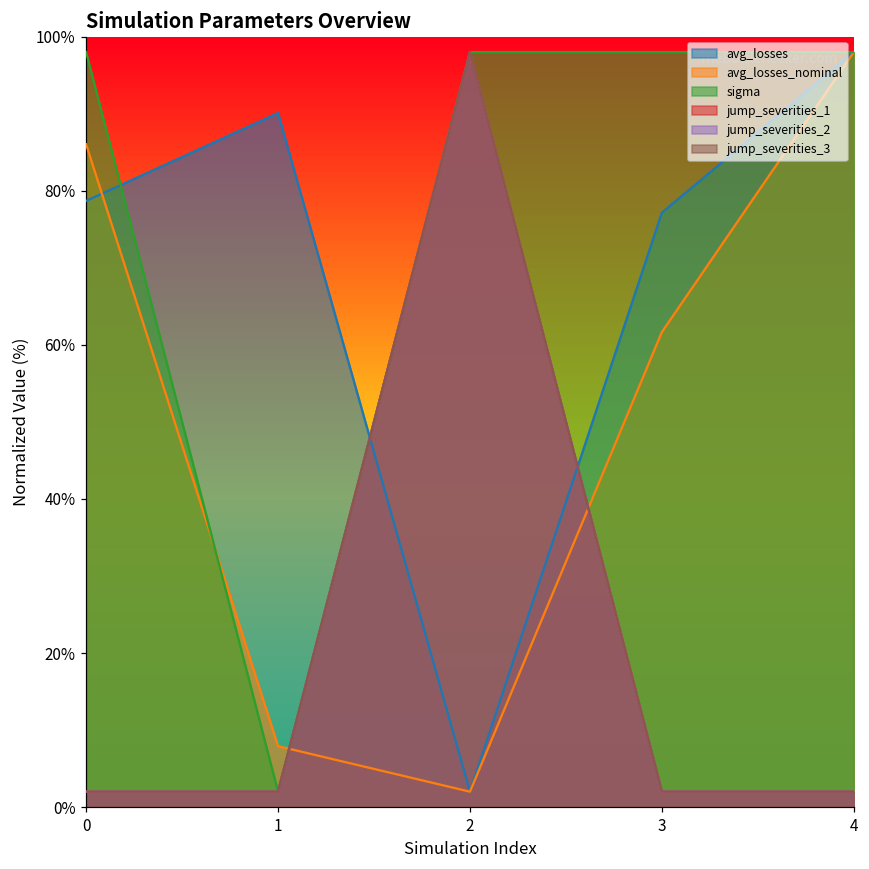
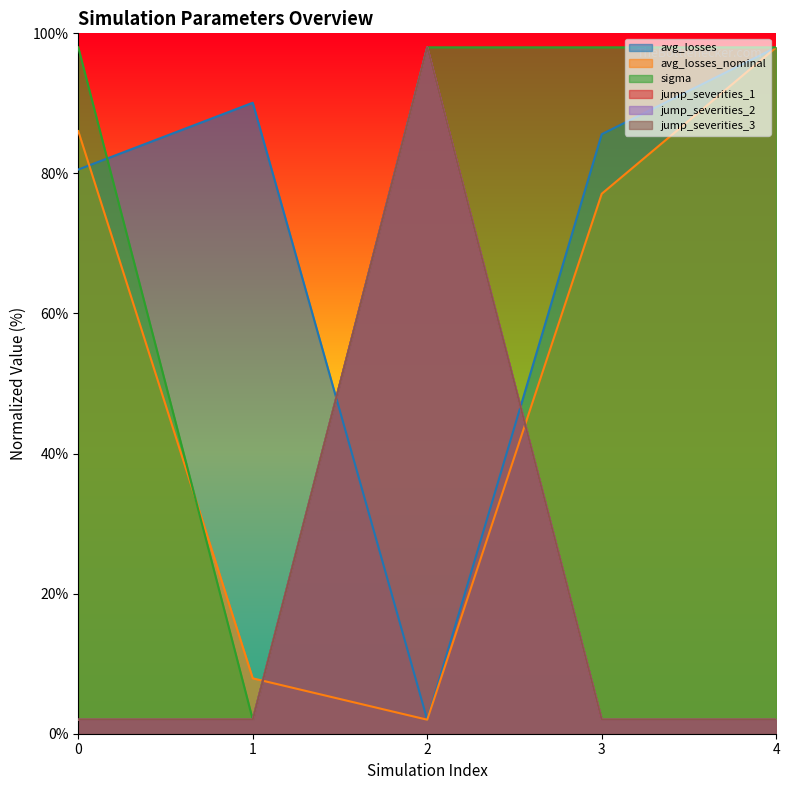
  {
    "avg_losses": {
-     "0": "79%",
+     "0": "81%",
      "1": "90%",
-     "3": "77%"
+     "3": "86%"
    },
    "avg_losses_nominal": {
      "0": "86%",
      "1": "8%",
-     "3": "62%"
+     "3": "77%"
    },
    "sigma": {
      "0": "98%",
      "3": "98%"
    },
    "jump_severities_3": {
      "0": "2%",
      "3": "2%",
      "4": "2%"
    }
  }
